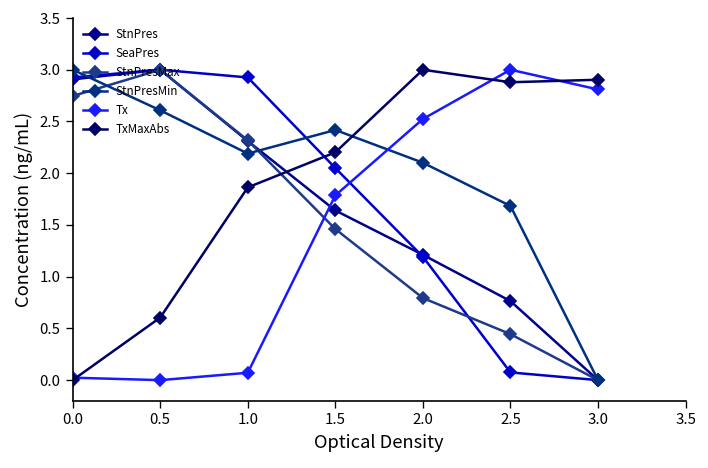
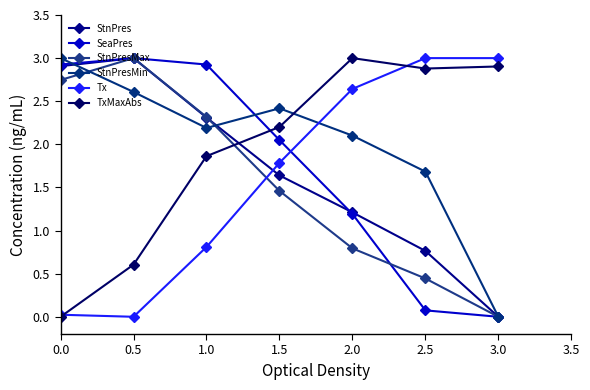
  {
    "SeaPres": {
      "1.0": 2.9,
      "1.5": 2.0,
      "2.5": 0.1
    },
    "Tx": {
      "0.5": 0.0,
-     "1.0": 0.1,
+     "1.0": 0.8,
      "1.5": 1.8,
-     "2.0": 2.5,
+     "2.0": 2.6,
      "2.5": 3.0,
-     "3.0": 2.8
+     "3.0": 3.0
    }
  }
